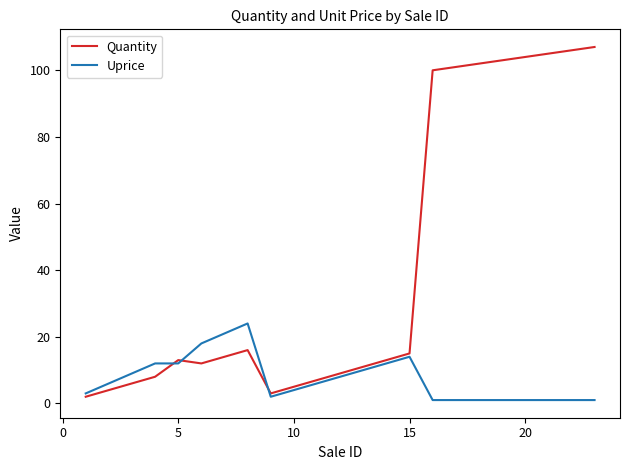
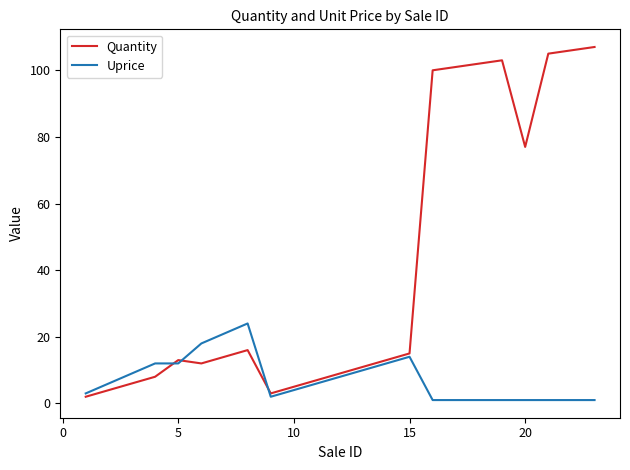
  {
    "Quantity": {
      "5": 13,
      "10": 5,
      "15": 15,
-     "20": 104
+     "20": 77
    },
    "Uprice": {
      "5": 12,
      "10": 4,
      "15": 14,
      "20": 1
    }
  }
